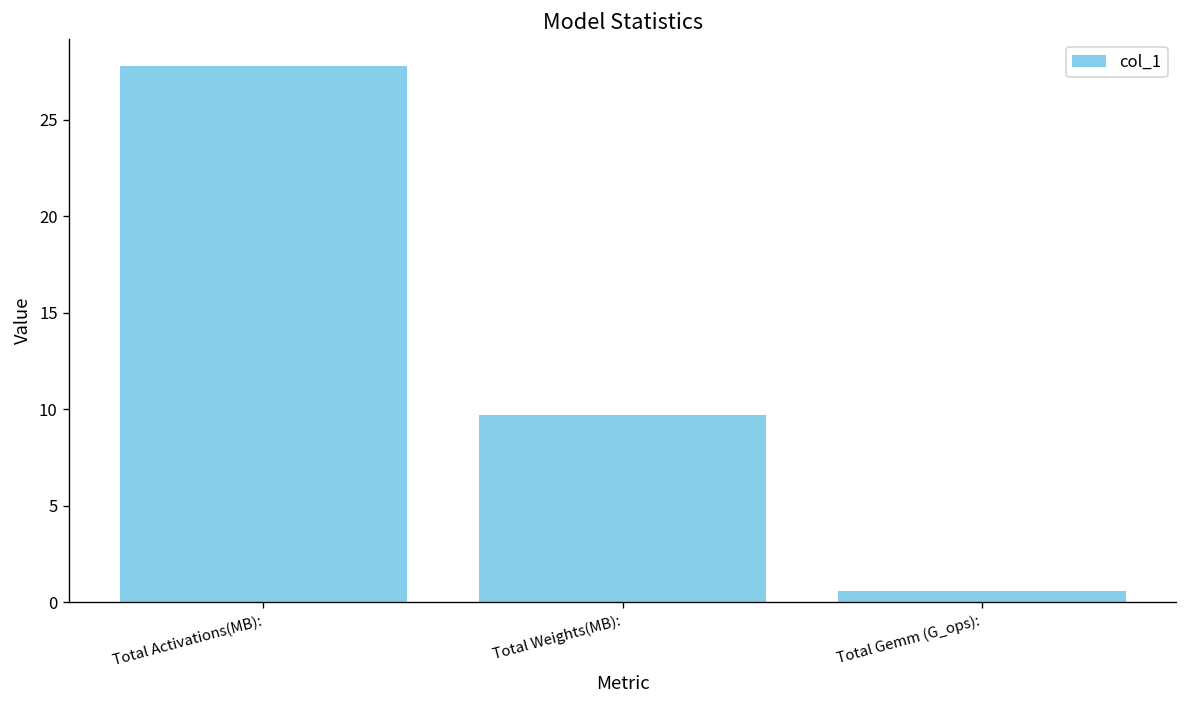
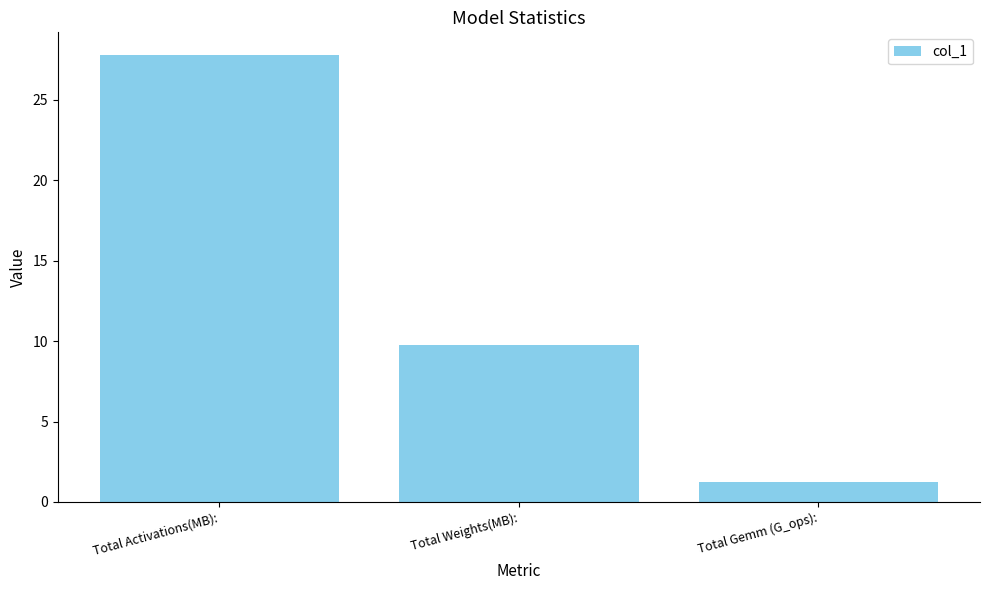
  {
    "Total Activations(MB):": 27.8,
    "Total Weights(MB):": 9.7,
-   "Total Gemm (G_ops):": 0.6
+   "Total Gemm (G_ops):": 1.2
  }
